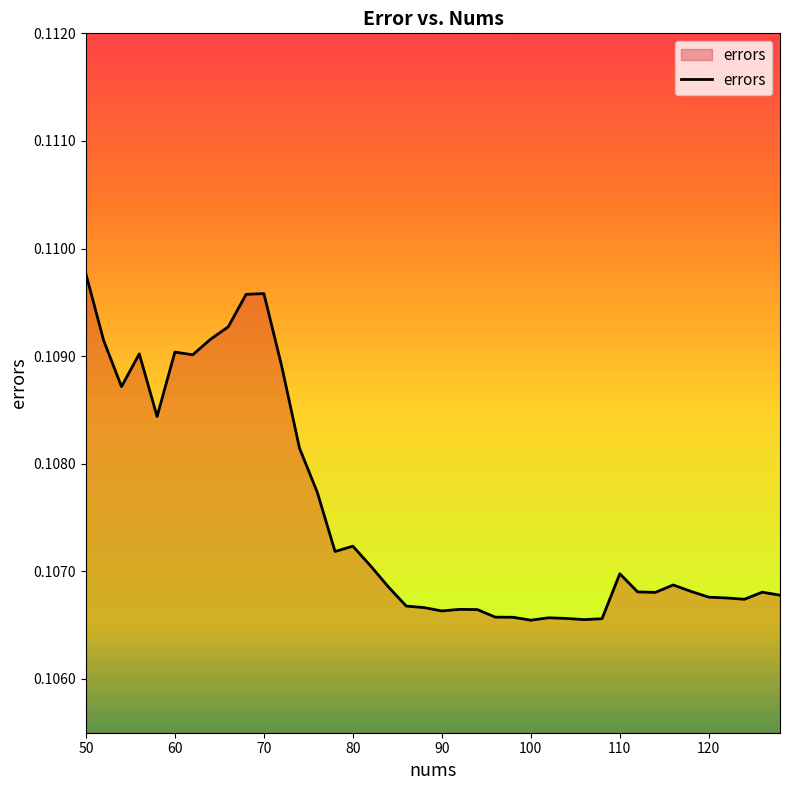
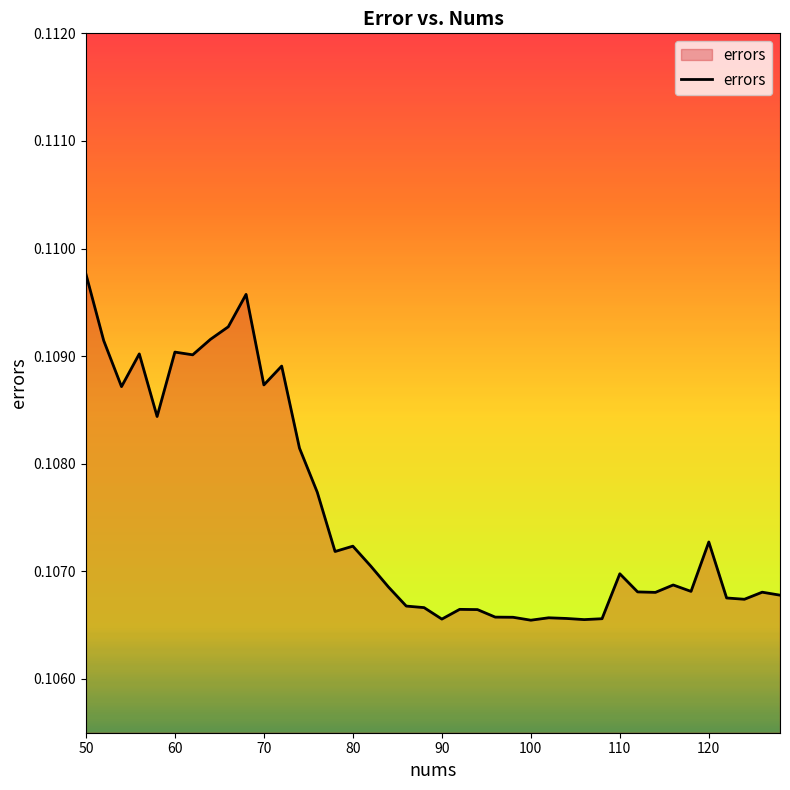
  {
    "50": 0.10976,
    "60": 0.10904,
-   "70": 0.10958,
+   "70": 0.10873,
    "80": 0.10723,
-   "90": 0.10663,
+   "90": 0.10656,
    "100": 0.10655,
    "110": 0.10698,
-   "120": 0.10676
+   "120": 0.10727
  }
